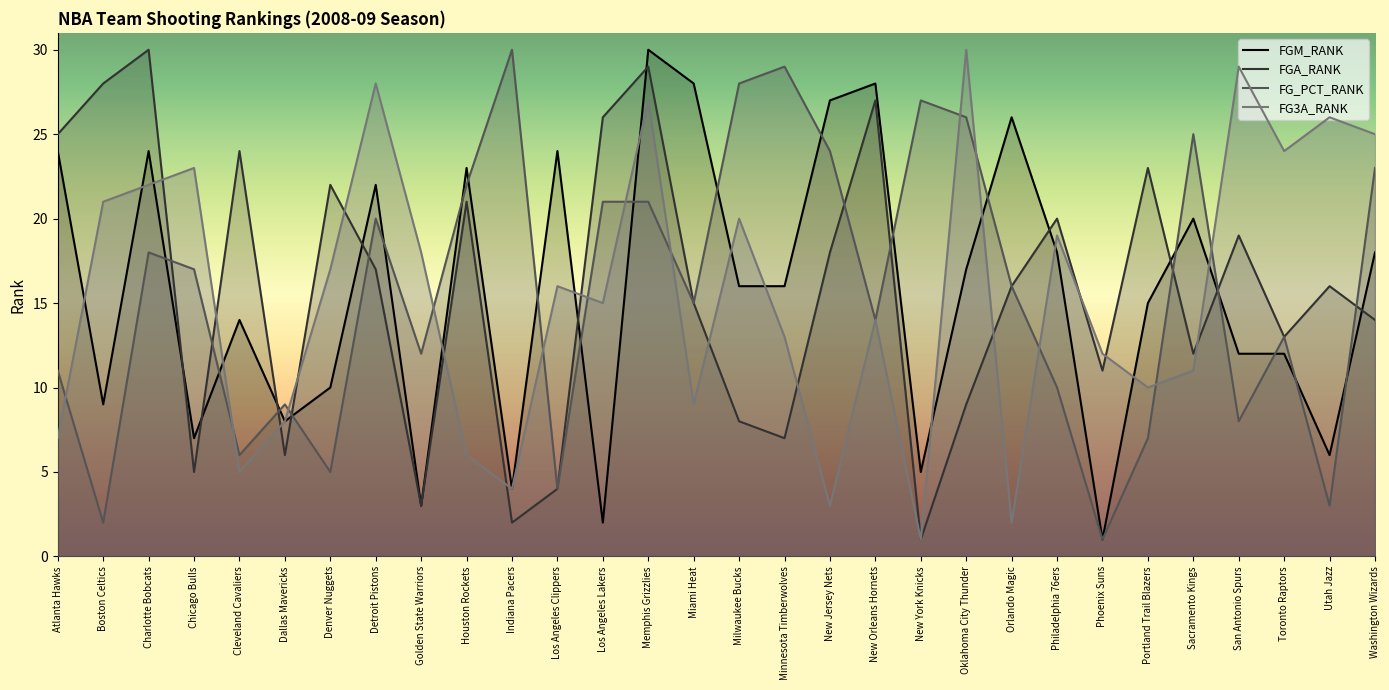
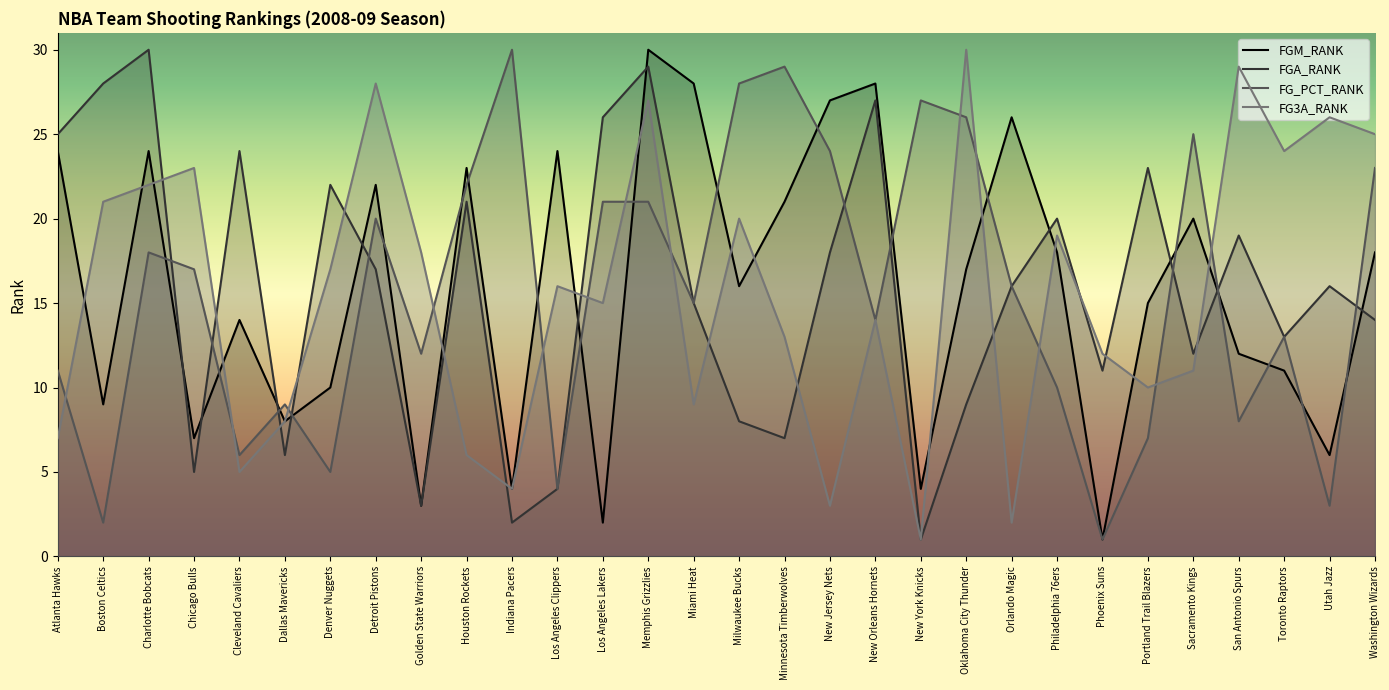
  {
    "FGM_RANK": {
      "Atlanta Hawks": 24,
      "Boston Celtics": 9,
      "Charlotte Bobcats": 24,
      "Chicago Bulls": 7,
      "Cleveland Cavaliers": 14,
      "Denver Nuggets": 10,
      "Detroit Pistons": 22,
      "Houston Rockets": 23,
      "Los Angeles Clippers": 24,
      "Los Angeles Lakers": 2,
      "Memphis Grizzlies": 30,
      "Miami Heat": 28,
      "Milwaukee Bucks": 16,
-     "Minnesota Timberwolves": 16,
+     "Minnesota Timberwolves": 21,
      "New Jersey Nets": 27,
      "New Orleans Hornets": 28,
-     "New York Knicks": 5,
+     "New York Knicks": 4,
      "Oklahoma City Thunder": 17,
      "Orlando Magic": 26,
      "Philadelphia 76ers": 18,
      "Portland Trail Blazers": 15,
      "Sacramento Kings": 20,
      "San Antonio Spurs": 12,
-     "Toronto Raptors": 12,
+     "Toronto Raptors": 11,
      "Utah Jazz": 6,
      "Washington Wizards": 18
    }
  }
